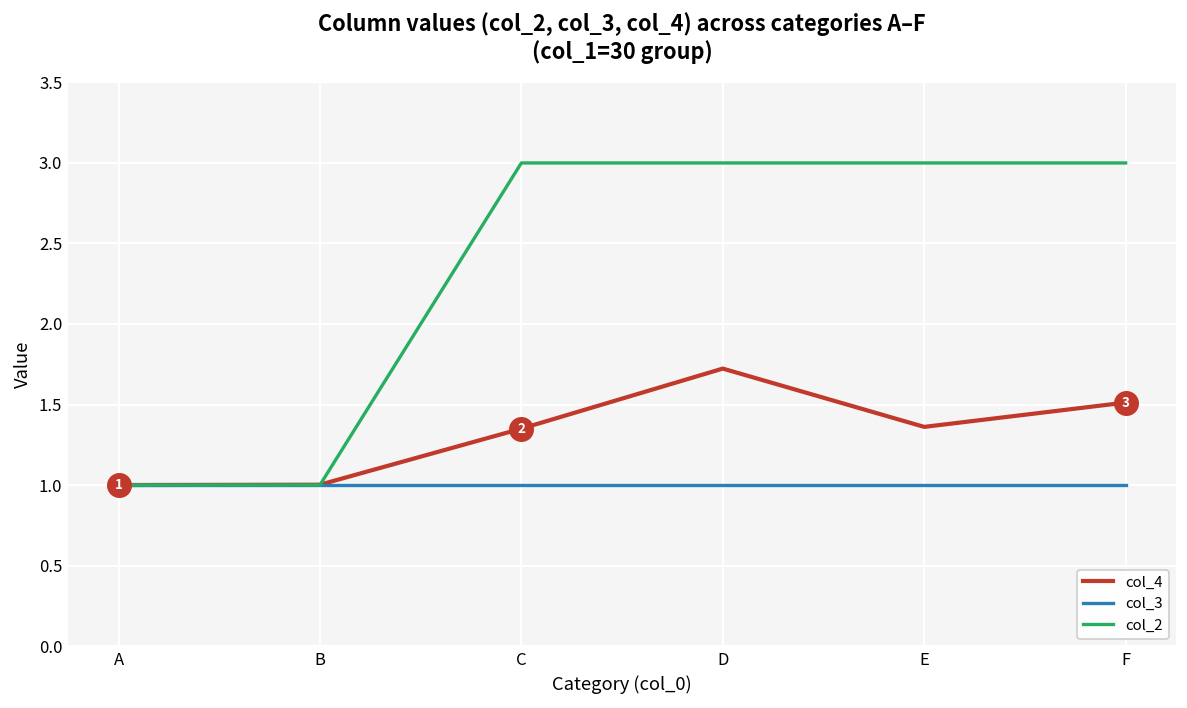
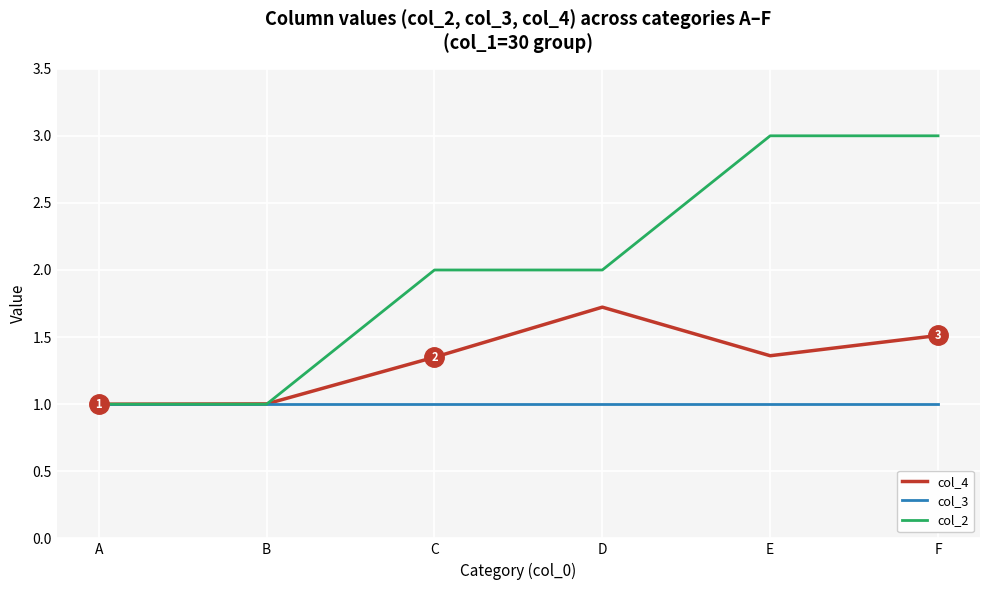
  {
    "col_3": {
      "C": 1,
      "D": 1,
      "E": 1,
      "F": 1
    },
    "col_2": {
-     "C": 3,
-     "D": 3,
+     "C": 2,
+     "D": 2,
      "E": 3,
      "F": 3
    }
  }
